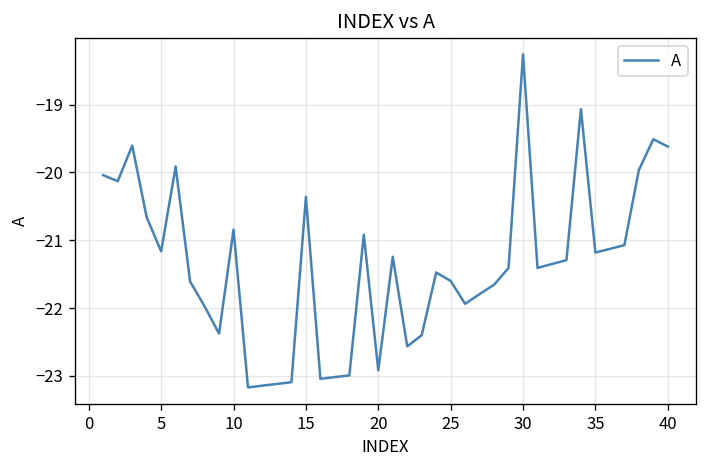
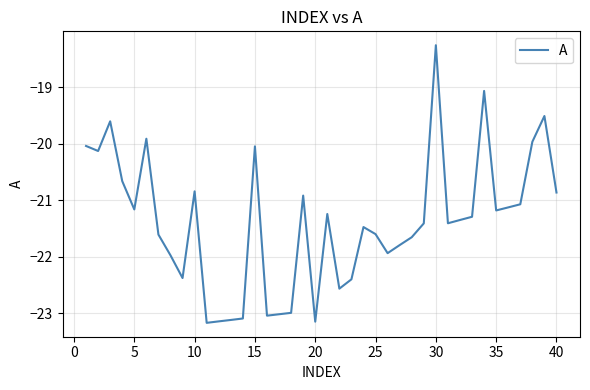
  {
    "5": -21.2,
    "10": -20.8,
-   "15": -20.4,
-   "20": -22.9,
+   "15": -20.0,
+   "20": -23.1,
    "25": -21.6,
    "30": -18.3,
    "35": -21.2,
-   "40": -19.6
+   "40": -20.9
  }
